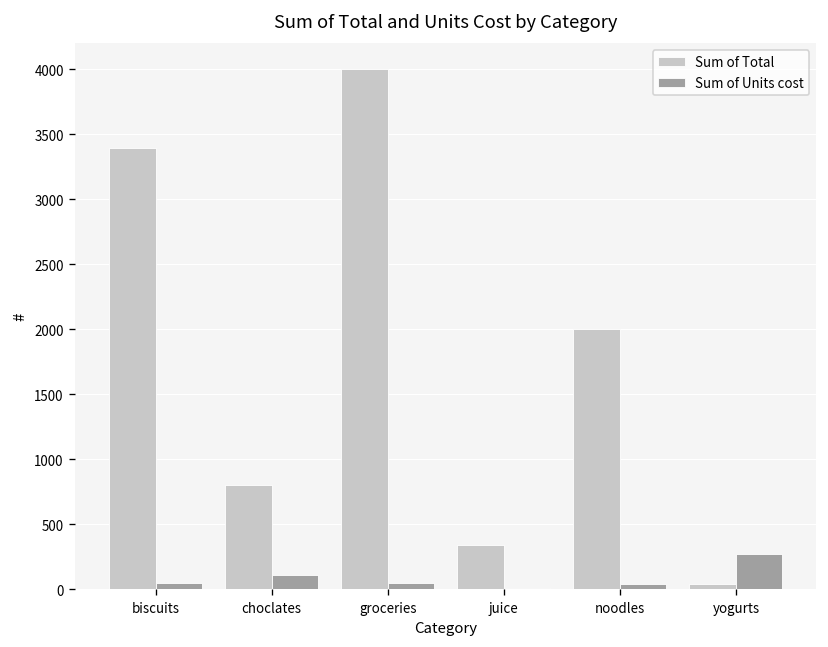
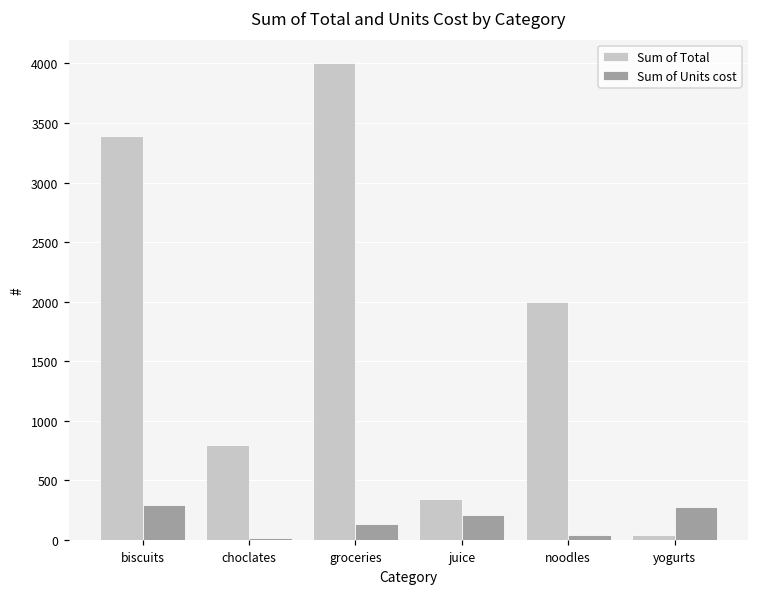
  {
    "Sum of Total": {
      "biscuits": 3390,
      "choclates": 800,
      "groceries": 4000,
      "juice": 340,
      "noodles": 2000,
      "yogurts": 40
    },
    "Sum of Units cost": {
-     "biscuits": 50,
-     "choclates": 110,
-     "groceries": 50,
-     "juice": 10,
+     "biscuits": 300,
+     "choclates": 20,
+     "groceries": 140,
+     "juice": 210,
      "noodles": 40,
      "yogurts": 270
    }
  }
